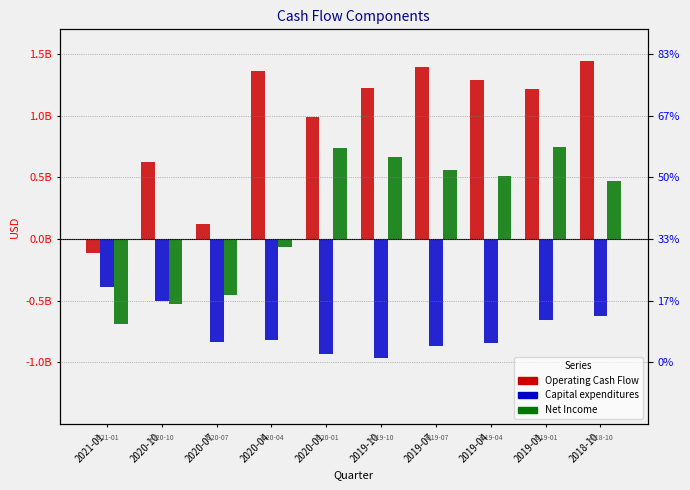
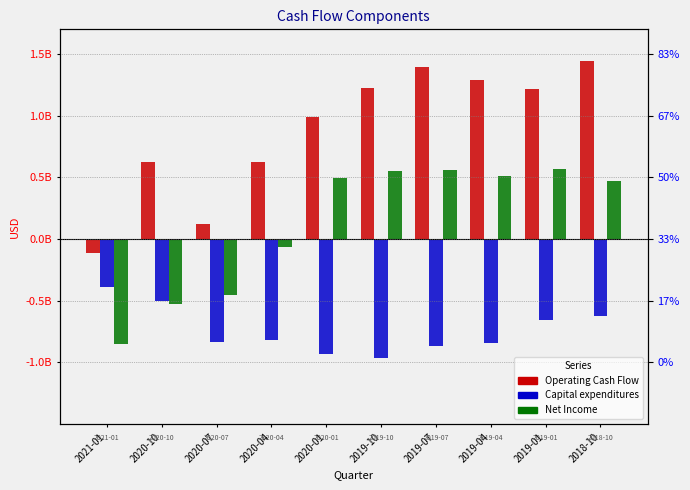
  {
    "Operating Cash Flow": {
      "2021-01": -110000000,
      "2020-10": 620000000,
      "2020-07": 120000000,
-     "2020-04": 1360000000,
+     "2020-04": 620000000,
      "2020-01": 990000000,
      "2019-10": 1220000000,
      "2019-07": 1390000000,
      "2019-04": 1290000000,
      "2019-01": 1210000000,
      "2018-10": 1450000000
    },
    "Capital expenditures": {
      "2021-01": -390000000,
      "2020-10": -510000000,
      "2020-07": -830000000,
      "2020-04": -820000000,
      "2020-01": -940000000,
      "2019-10": -970000000,
      "2019-07": -870000000,
      "2019-04": -840000000,
      "2019-01": -650000000,
      "2018-10": -620000000
    },
    "Net Income": {
-     "2021-01": -690000000,
+     "2021-01": -850000000,
      "2020-10": -530000000,
      "2020-07": -460000000,
      "2020-04": -60000000,
-     "2020-01": 740000000,
-     "2019-10": 670000000,
+     "2020-01": 500000000,
+     "2019-10": 550000000,
      "2019-07": 560000000,
      "2019-04": 510000000,
-     "2019-01": 750000000,
+     "2019-01": 560000000,
      "2018-10": 470000000
    }
  }
